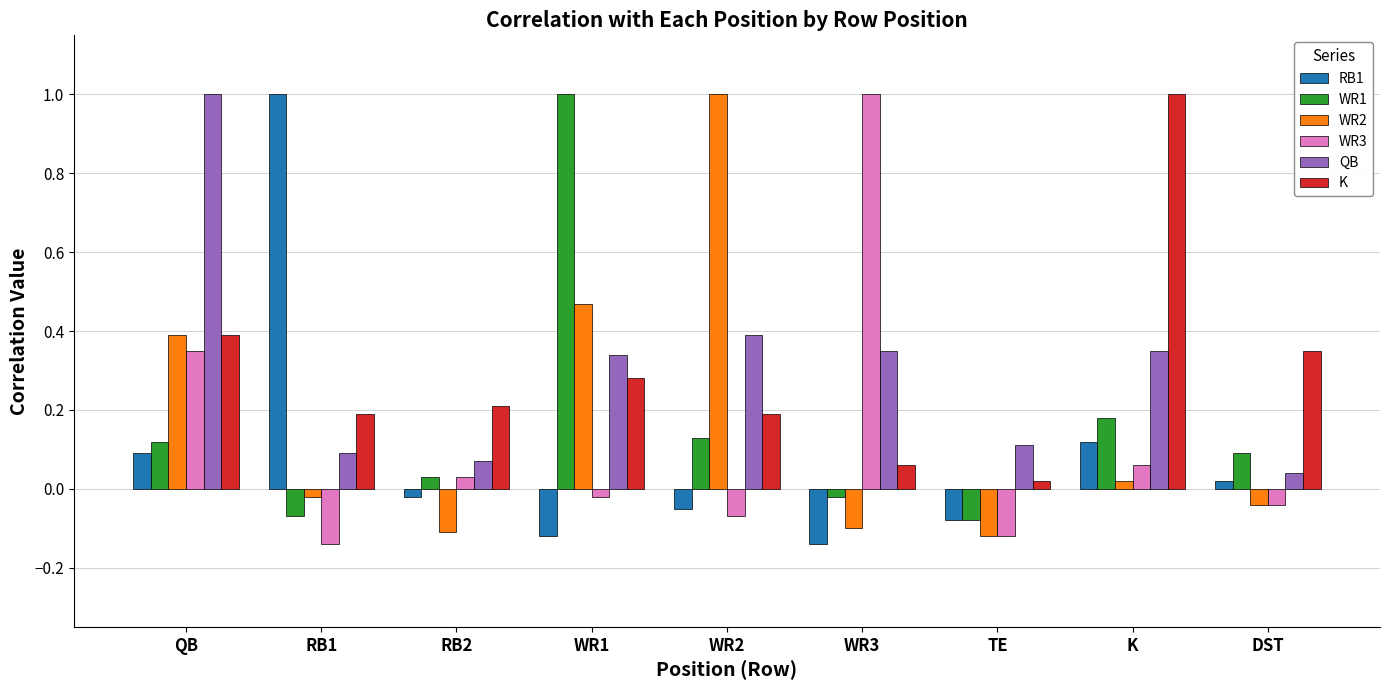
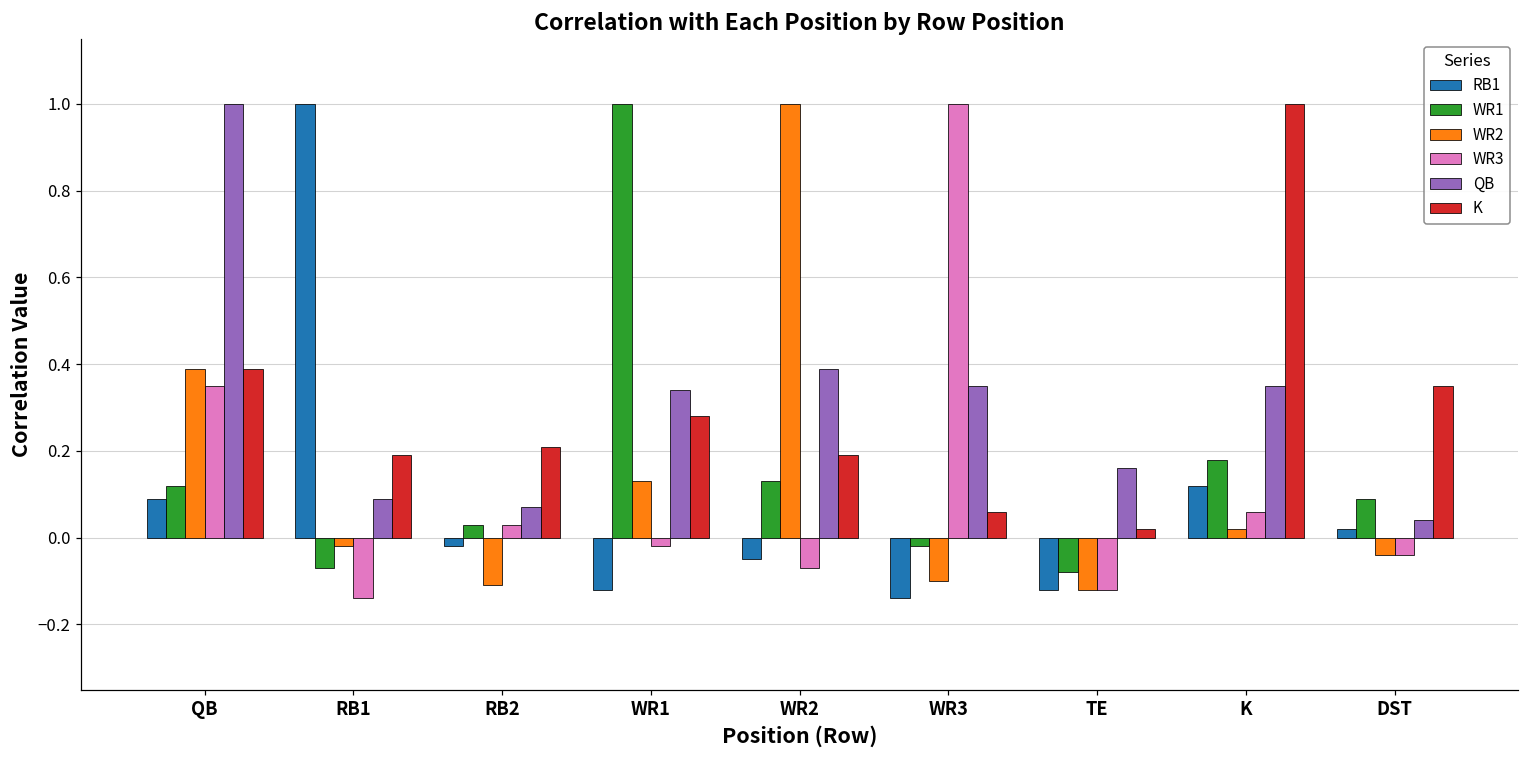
  {
    "RB1": {
      "QB": 0.09,
      "RB1": 1.00,
      "RB2": -0.02,
      "WR1": -0.12,
      "WR2": -0.05,
      "WR3": -0.14,
-     "TE": -0.08,
+     "TE": -0.12,
      "K": 0.12,
      "DST": 0.02
    },
    "WR1": {
      "QB": 0.12,
      "RB1": -0.07,
      "RB2": 0.03,
      "WR1": 1.00,
      "WR2": 0.13,
      "WR3": -0.02,
      "TE": -0.08,
      "K": 0.18,
      "DST": 0.09
    },
    "WR2": {
      "QB": 0.39,
      "RB1": -0.02,
      "RB2": -0.11,
-     "WR1": 0.47,
+     "WR1": 0.13,
      "WR2": 1.00,
      "WR3": -0.10,
      "TE": -0.12,
      "K": 0.02,
      "DST": -0.04
    },
    "WR3": {
      "QB": 0.35,
      "RB1": -0.14,
      "RB2": 0.03,
      "WR1": -0.02,
      "WR2": -0.07,
      "WR3": 1.00,
      "TE": -0.12,
      "K": 0.06,
      "DST": -0.04
    },
    "QB": {
      "QB": 1.00,
      "RB1": 0.09,
      "RB2": 0.07,
      "WR1": 0.34,
      "WR2": 0.39,
      "WR3": 0.35,
-     "TE": 0.11,
+     "TE": 0.16,
      "K": 0.35,
      "DST": 0.04
    },
    "K": {
      "QB": 0.39,
      "RB1": 0.19,
      "RB2": 0.21,
      "WR1": 0.28,
      "WR2": 0.19,
      "WR3": 0.06,
      "TE": 0.02,
      "K": 1.00,
      "DST": 0.35
    }
  }
